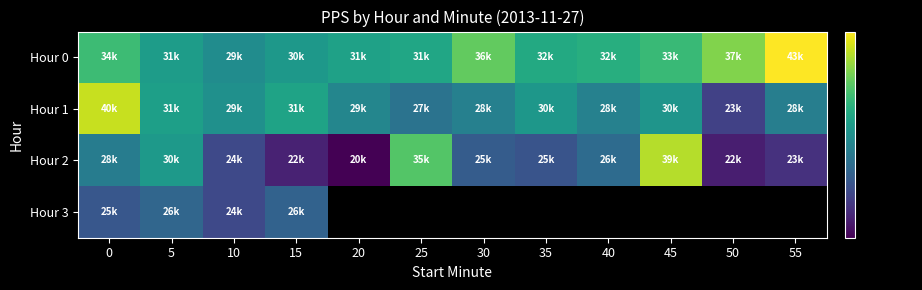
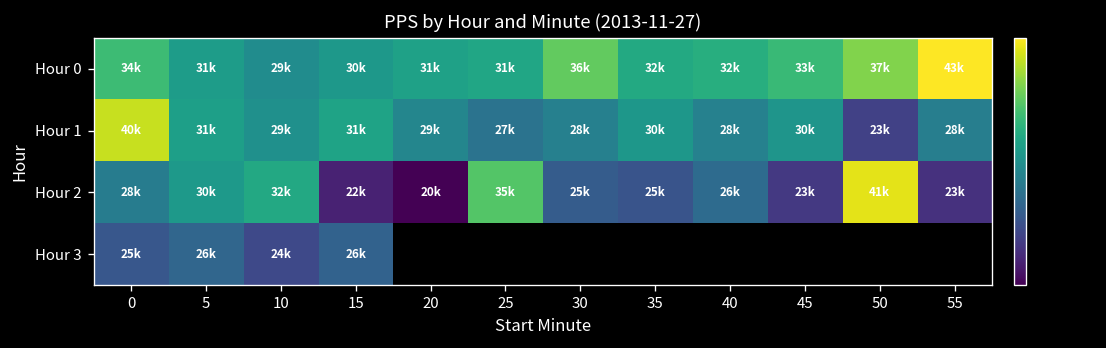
  {
    "Hour 0": {
      "0": "34k",
      "5": "31k",
      "10": "29k",
      "15": "30k",
      "20": "31k",
      "25": "31k",
      "30": "36k",
      "35": "32k",
      "40": "32k",
      "45": "33k",
      "50": "37k",
      "55": "43k"
    },
    "Hour 1": {
      "0": "40k",
      "5": "31k",
      "10": "29k",
      "15": "31k",
      "20": "29k",
      "25": "27k",
      "30": "28k",
      "35": "30k",
      "40": "28k",
      "45": "30k",
      "50": "23k",
      "55": "28k"
    },
    "Hour 2": {
      "0": "28k",
      "5": "30k",
-     "10": "24k",
+     "10": "32k",
      "15": "22k",
      "20": "20k",
      "25": "35k",
      "30": "25k",
      "35": "25k",
      "40": "26k",
-     "45": "39k",
-     "50": "22k",
+     "45": "23k",
+     "50": "41k",
      "55": "23k"
    },
    "Hour 3": {
      "0": "25k",
      "5": "26k",
      "10": "24k",
      "15": "26k"
    }
  }
